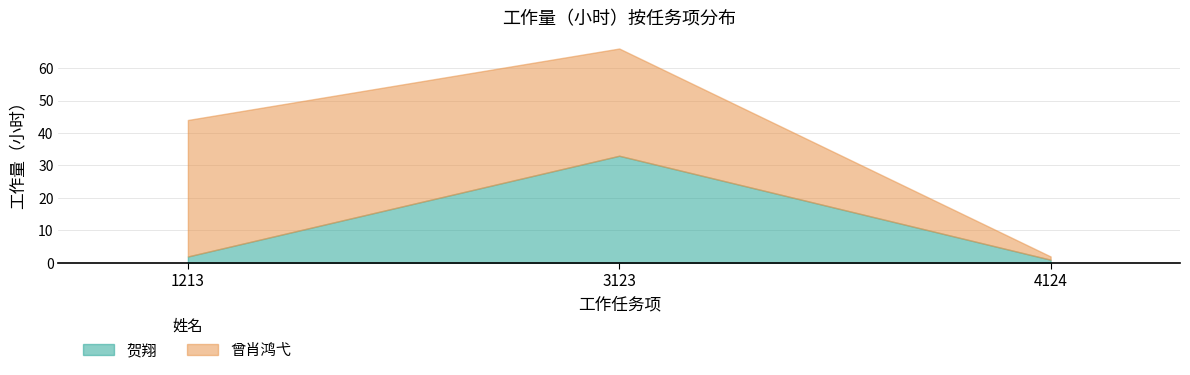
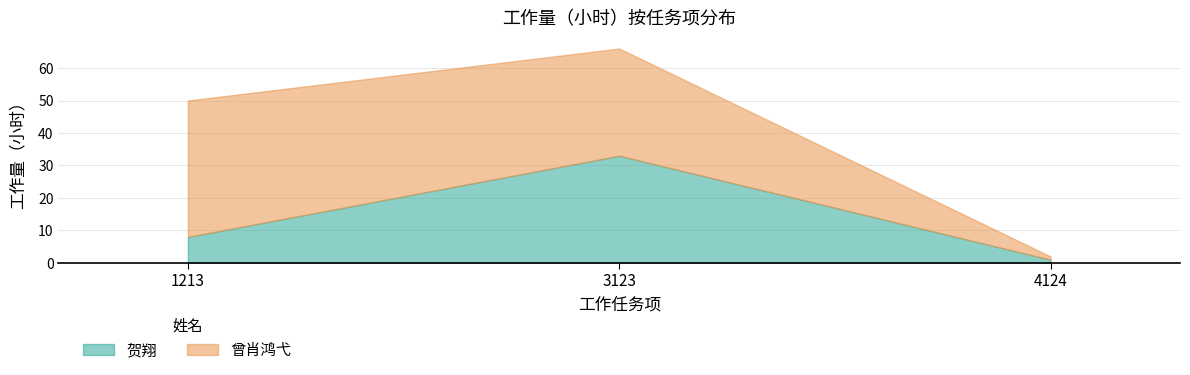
  {
    "贺翔": {
-     "1213": 2,
+     "1213": 8,
      "3123": 33,
      "4124": 1
    },
    "曾肖鸿弋": {
      "1213": 42,
      "3123": 33,
      "4124": 1
    }
  }
